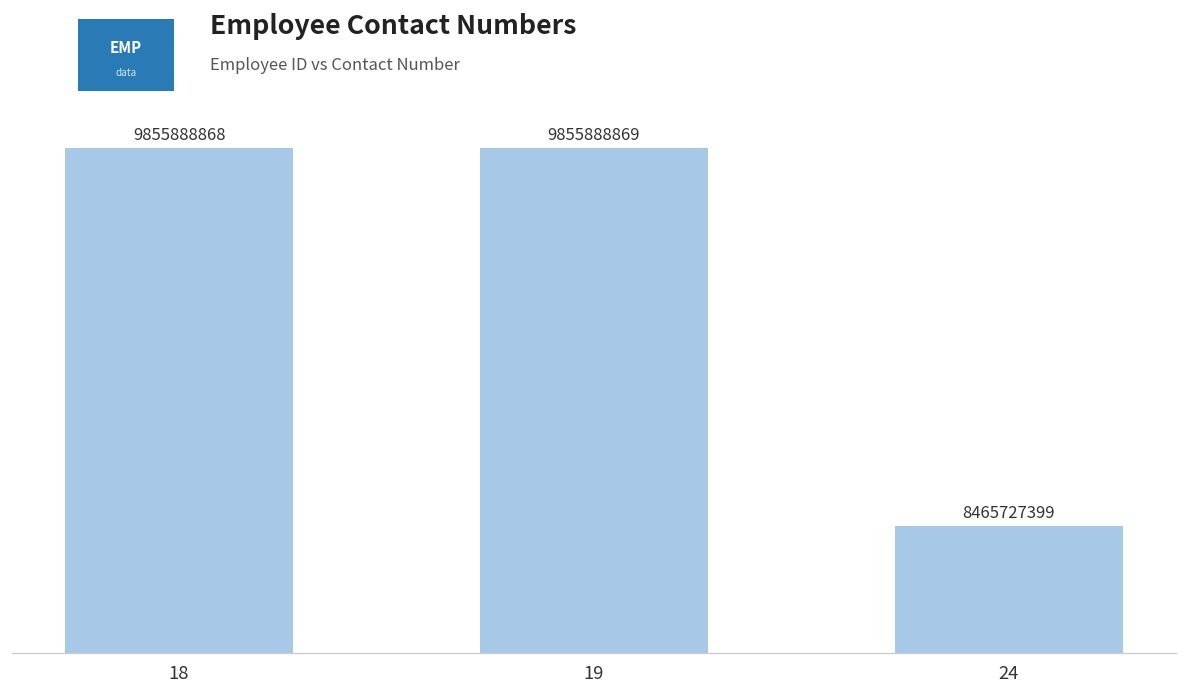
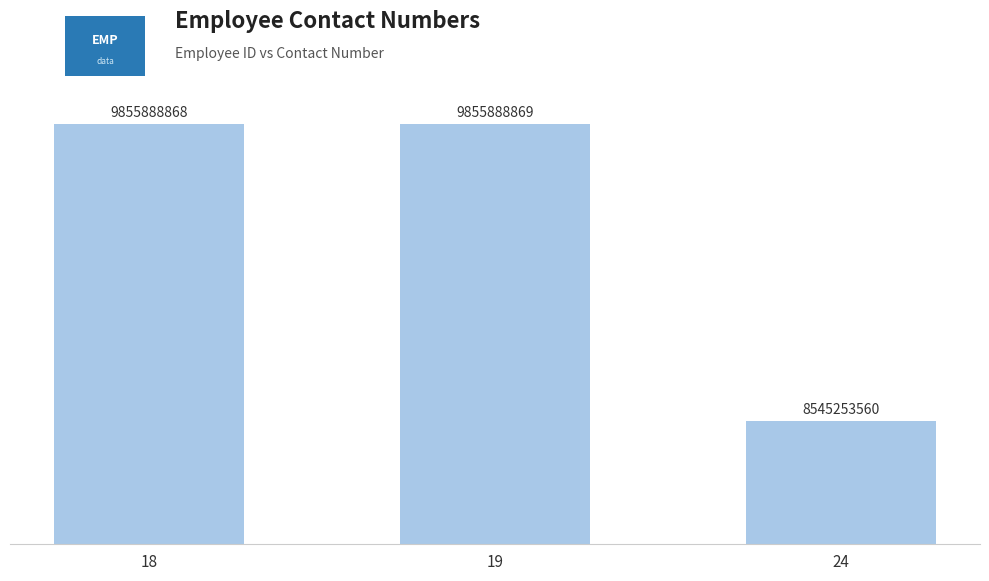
  {
    "18": 9855888868,
    "19": 9855888869,
-   "24": 8465727399
+   "24": 8545253560
  }
